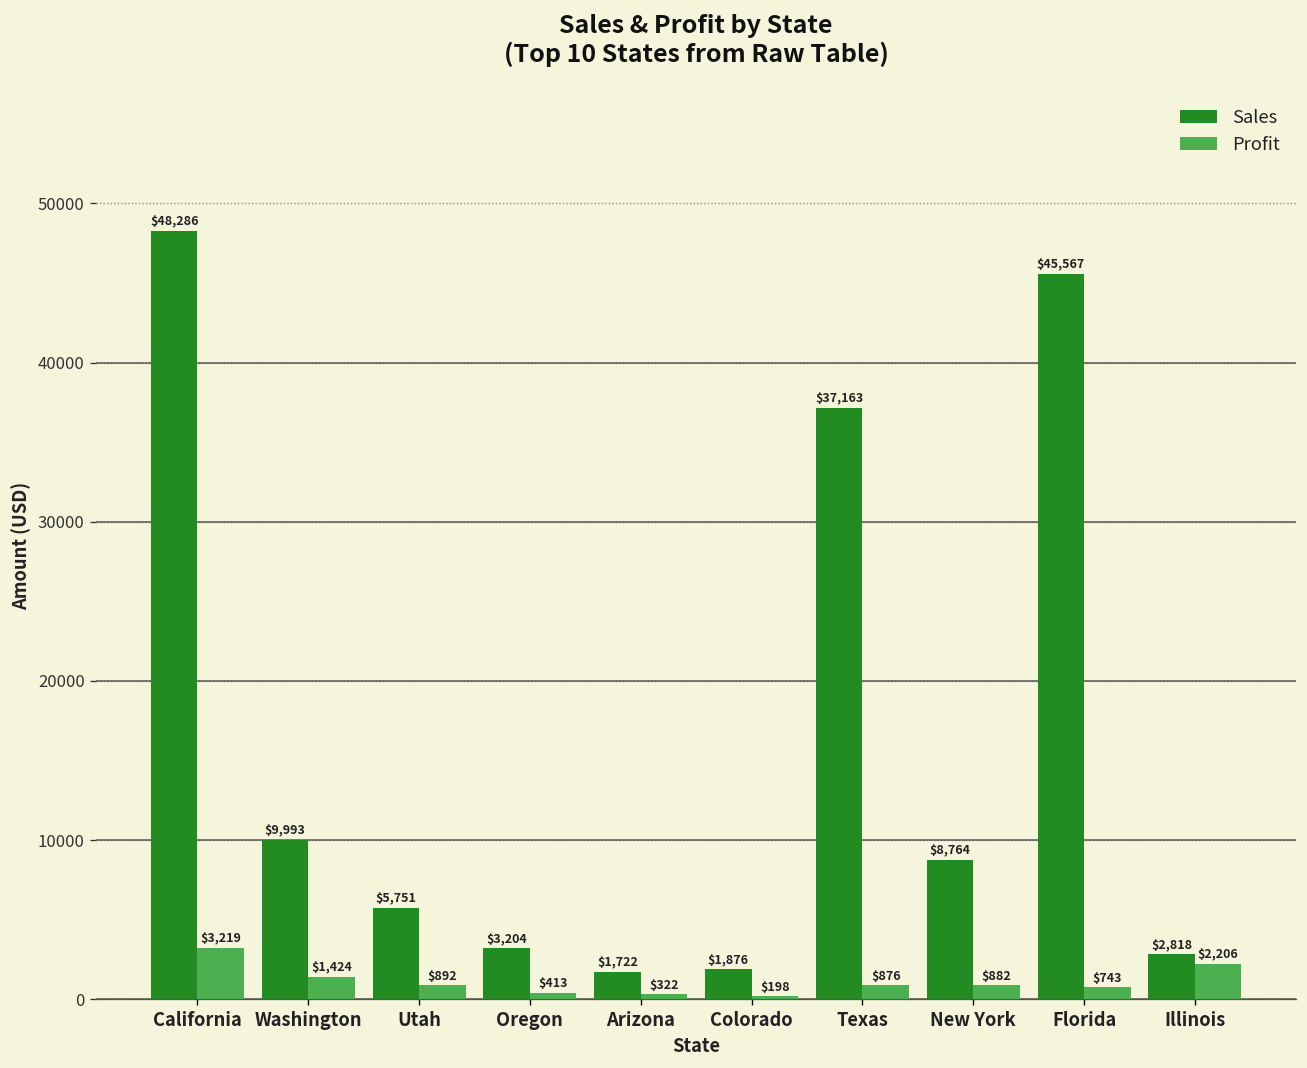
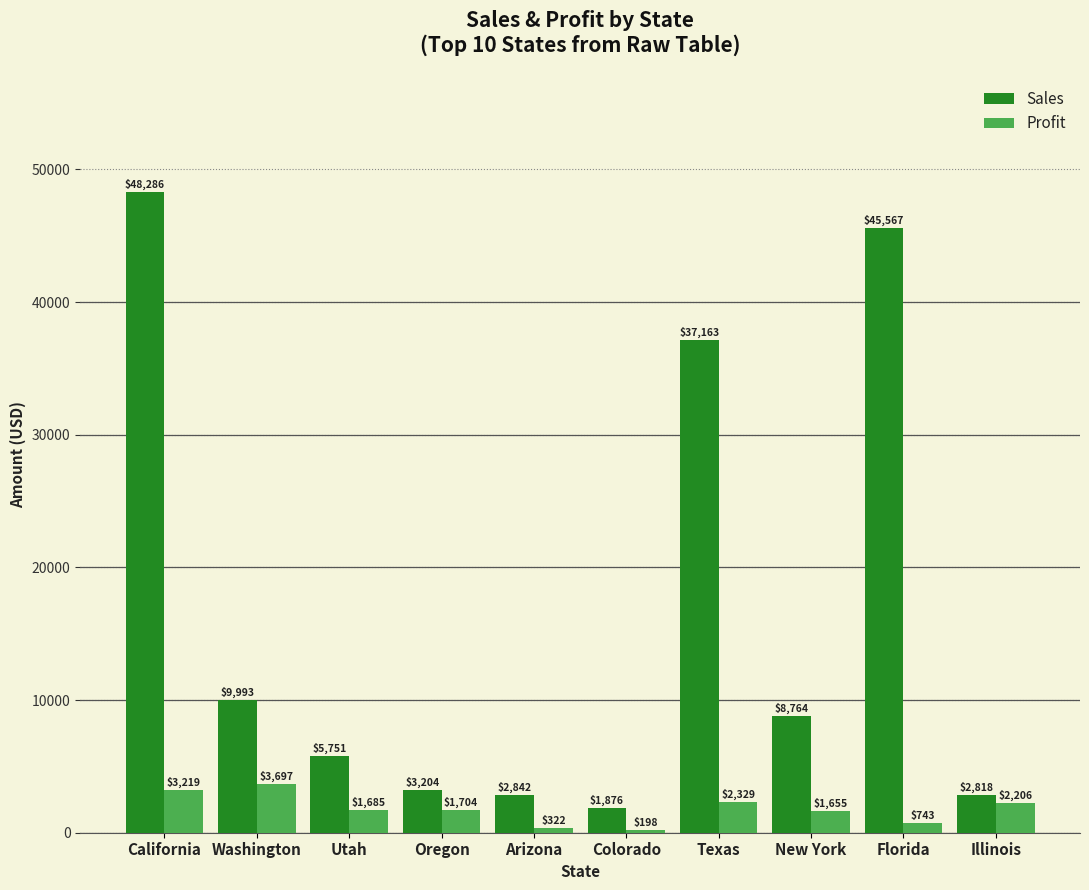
  {
    "Sales": {
      "California": "$48,286",
      "Washington": "$9,993",
      "Utah": "$5,751",
      "Oregon": "$3,204",
-     "Arizona": "$1,722",
+     "Arizona": "$2,842",
      "Colorado": "$1,876",
      "Texas": "$37,163",
      "New York": "$8,764",
      "Florida": "$45,567",
      "Illinois": "$2,818"
    },
    "Profit": {
      "California": "$3,219",
-     "Washington": "$1,424",
-     "Utah": "$892",
-     "Oregon": "$413",
+     "Washington": "$3,697",
+     "Utah": "$1,685",
+     "Oregon": "$1,704",
      "Arizona": "$322",
      "Colorado": "$198",
-     "Texas": "$876",
-     "New York": "$882",
+     "Texas": "$2,329",
+     "New York": "$1,655",
      "Florida": "$743",
      "Illinois": "$2,206"
    }
  }
